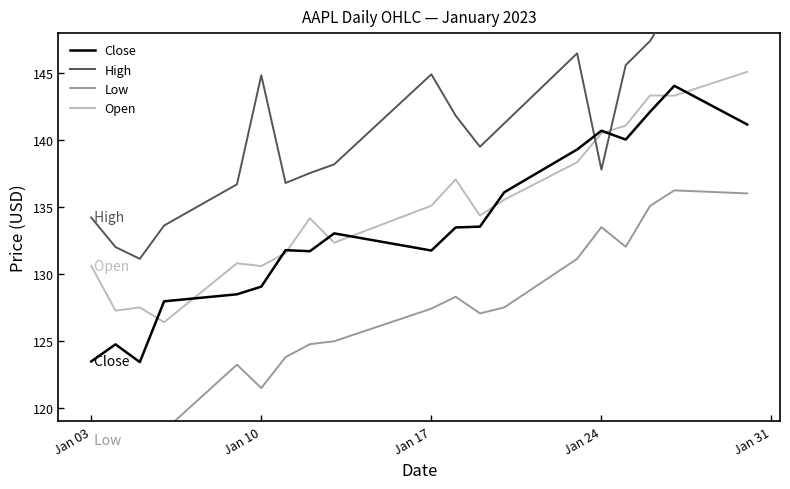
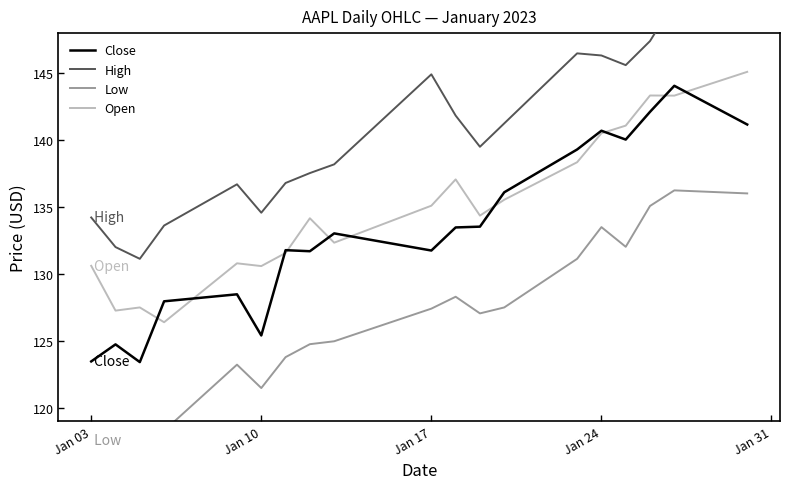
  {
    "Close": {
      "Jan 03": 123.5,
-     "Jan 10": 129.1,
+     "Jan 10": 125.4,
      "Jan 17": 131.8,
      "Jan 24": 140.7
    },
    "High": {
      "Jan 03": 134.2,
-     "Jan 10": 144.8,
+     "Jan 10": 134.6,
      "Jan 17": 144.9,
-     "Jan 24": 137.8
+     "Jan 24": 146.3
    }
  }
